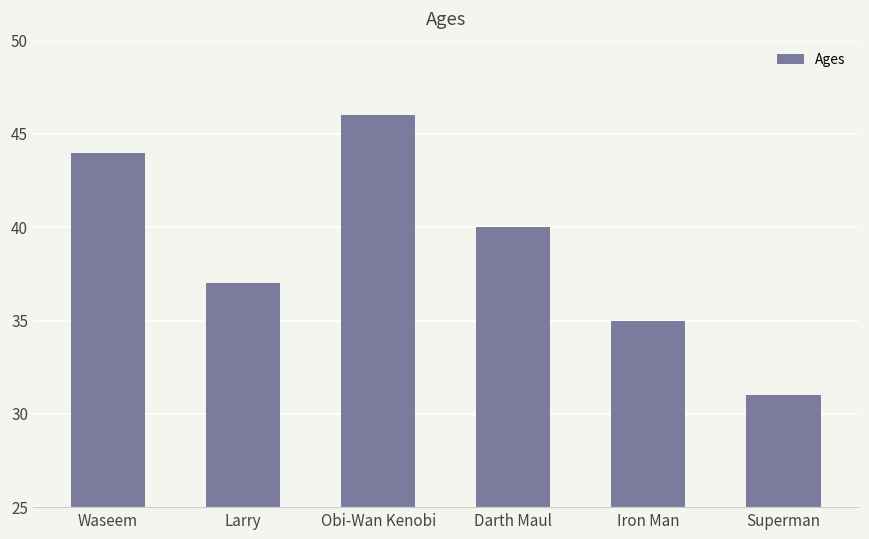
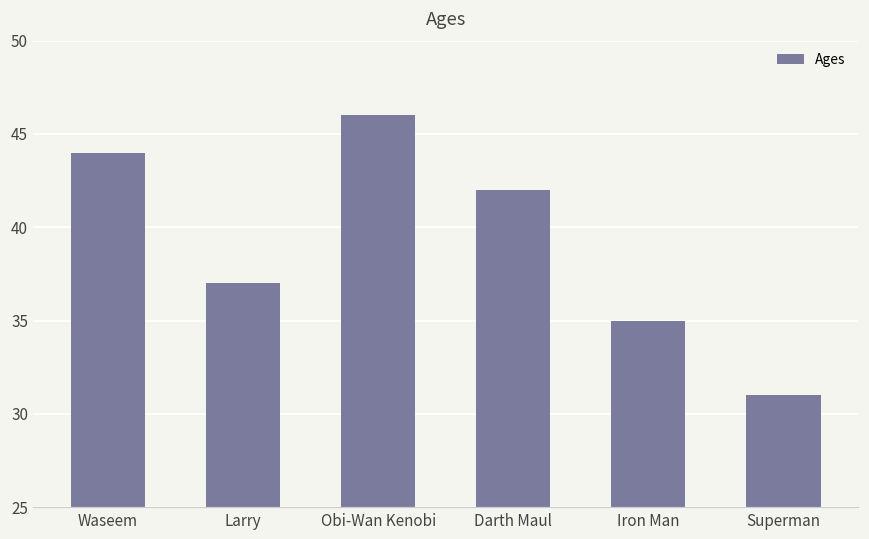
  {
    "Waseem": 44,
    "Larry": 37,
    "Obi-Wan Kenobi": 46,
-   "Darth Maul": 40,
+   "Darth Maul": 42,
    "Iron Man": 35,
    "Superman": 31
  }
